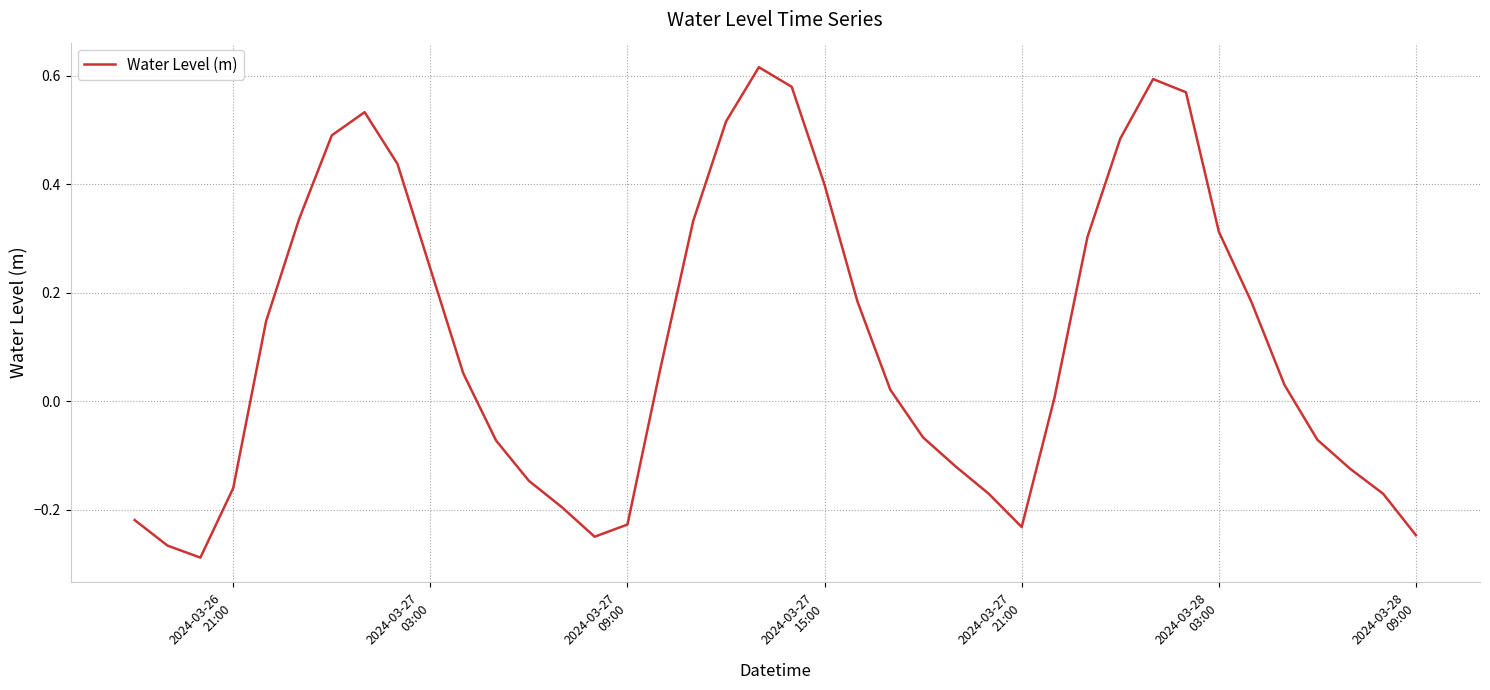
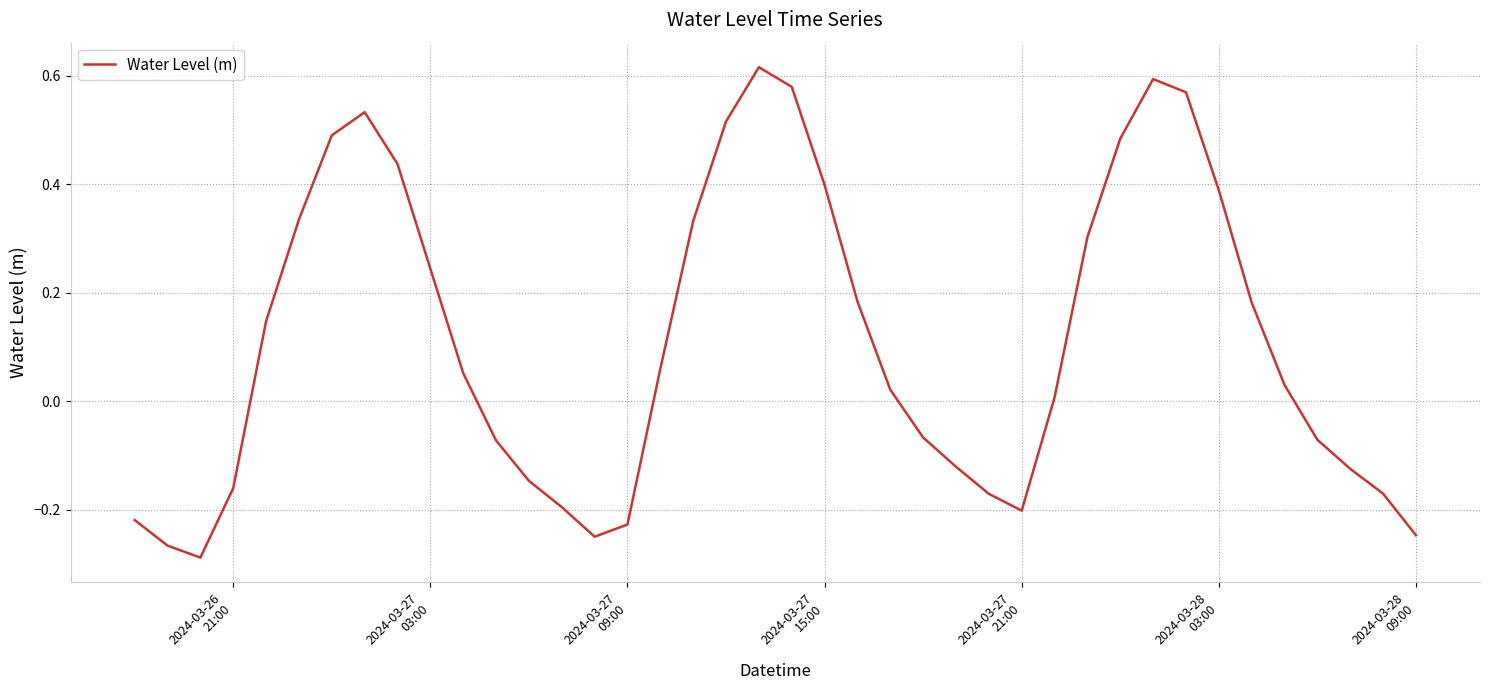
  {
    "2024-03-26 21:00": -0.16,
    "2024-03-27 03:00": 0.24,
    "2024-03-27 09:00": -0.23,
    "2024-03-27 15:00": 0.40,
-   "2024-03-27 21:00": -0.23,
-   "2024-03-28 03:00": 0.31,
+   "2024-03-27 21:00": -0.20,
+   "2024-03-28 03:00": 0.39,
    "2024-03-28 09:00": -0.25
  }
